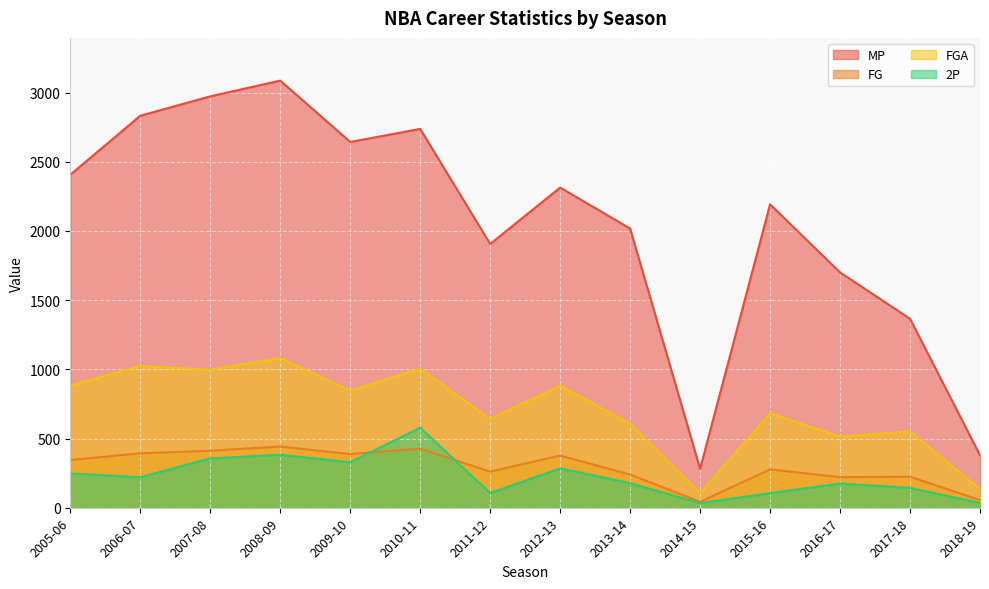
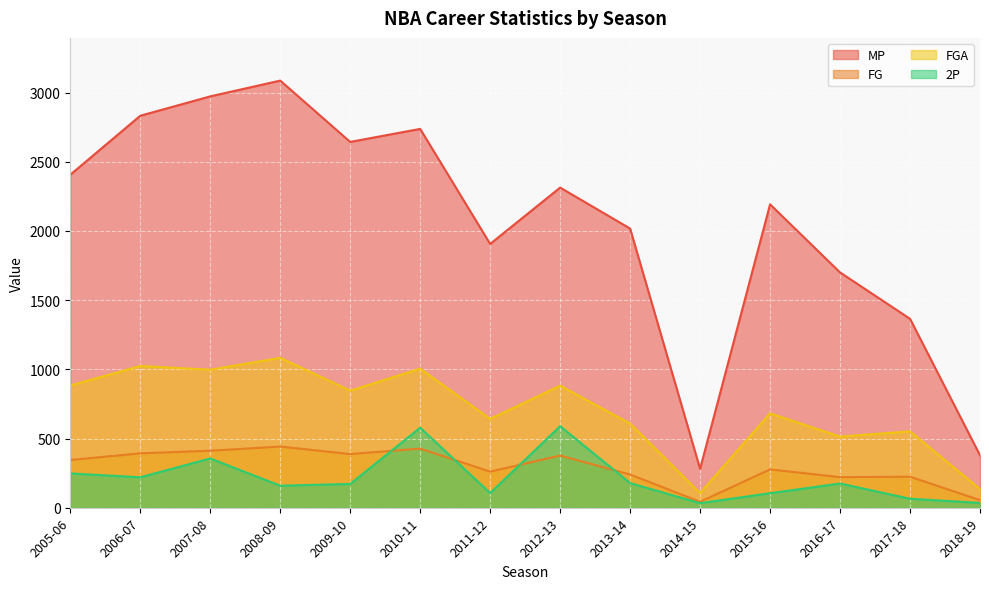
  {
    "2P": {
      "2005-06": 250,
      "2006-07": 220,
      "2007-08": 360,
-     "2008-09": 380,
-     "2009-10": 330,
+     "2008-09": 160,
+     "2009-10": 170,
      "2010-11": 580,
      "2011-12": 110,
-     "2012-13": 280,
+     "2012-13": 590,
      "2013-14": 180,
      "2015-16": 110,
      "2016-17": 180,
-     "2017-18": 140,
+     "2017-18": 70,
      "2018-19": 40
    }
  }
